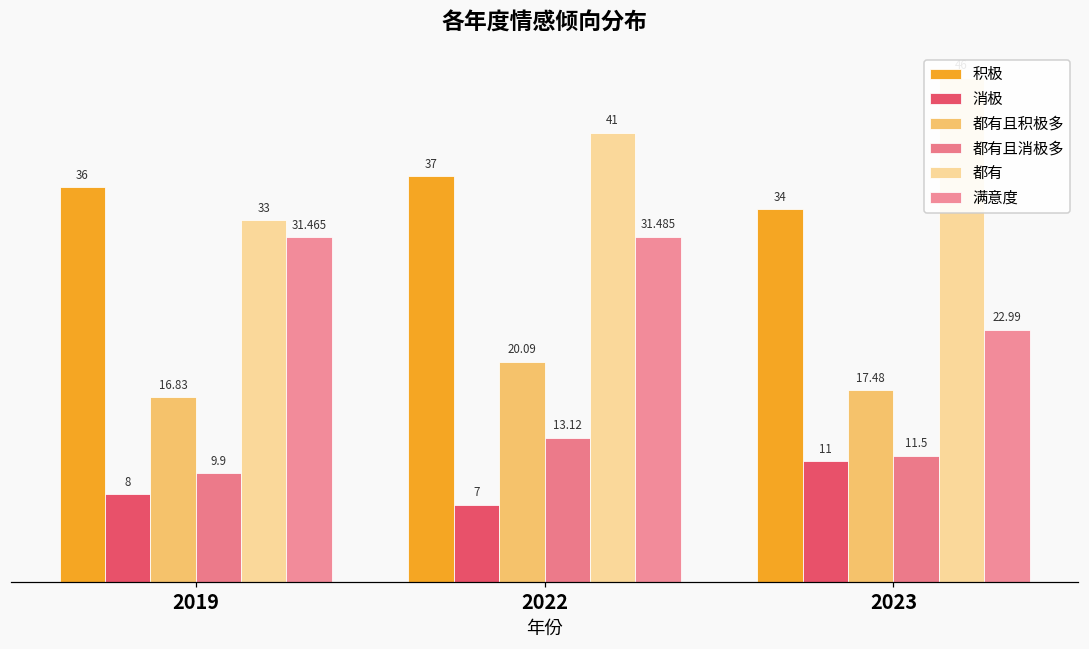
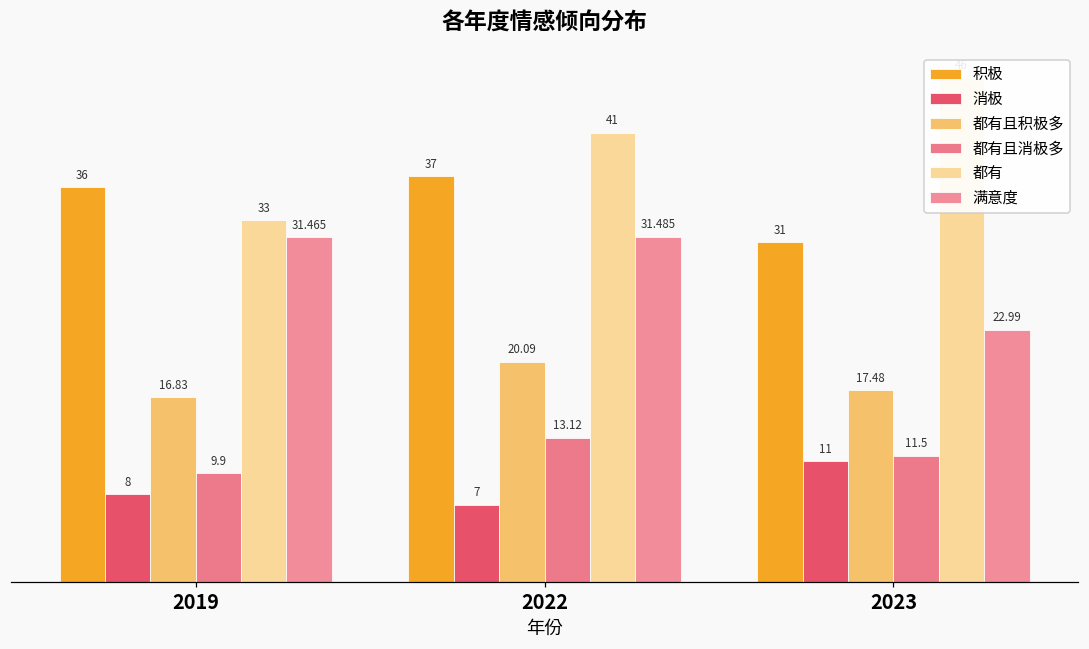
  {
    "积极": {
      "2019": 36,
      "2022": 37,
-     "2023": 34
+     "2023": 31
    }
  }
